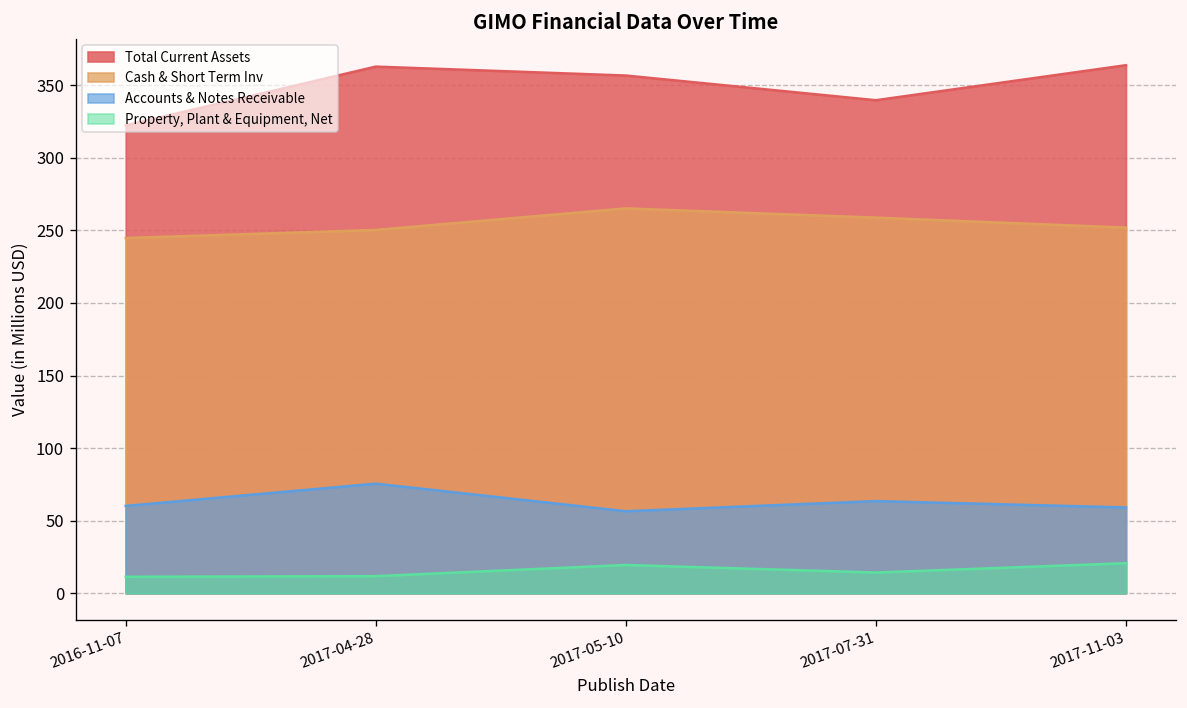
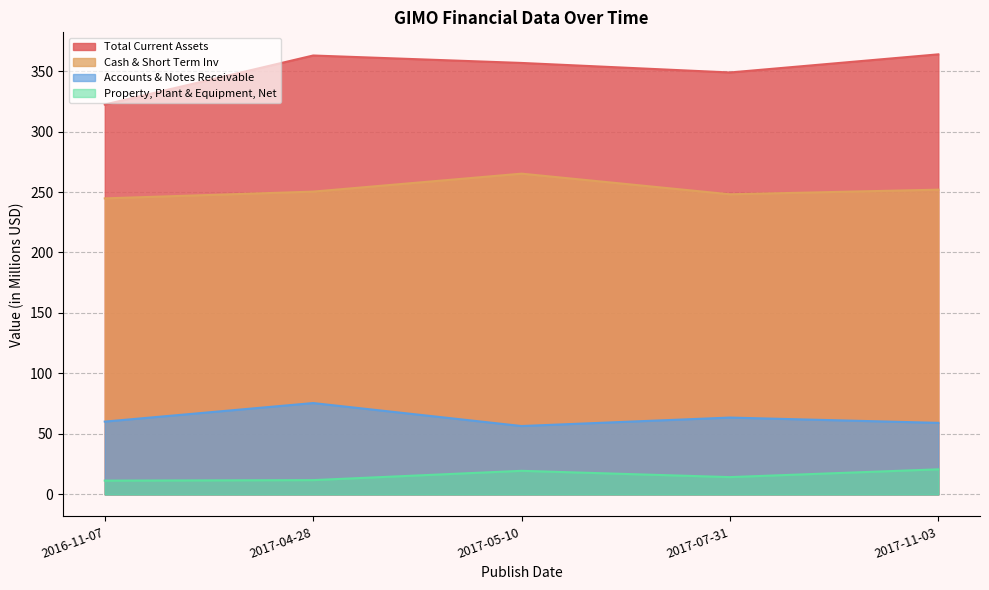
  {
    "Total Current Assets": {
      "2016-11-07": 322,
      "2017-04-28": 363,
      "2017-05-10": 357,
-     "2017-07-31": 340,
+     "2017-07-31": 349,
      "2017-11-03": 364
    },
    "Cash & Short Term Inv": {
      "2016-11-07": 245,
      "2017-04-28": 250,
      "2017-05-10": 265,
-     "2017-07-31": 259,
+     "2017-07-31": 248,
      "2017-11-03": 252
    },
    "Accounts & Notes Receivable": {
      "2016-11-07": 60,
      "2017-04-28": 76,
      "2017-05-10": 57,
      "2017-07-31": 64,
      "2017-11-03": 59
    },
    "Property, Plant & Equipment, Net": {
      "2016-11-07": 11,
      "2017-04-28": 12,
      "2017-05-10": 19,
      "2017-07-31": 14,
      "2017-11-03": 21
    }
  }
